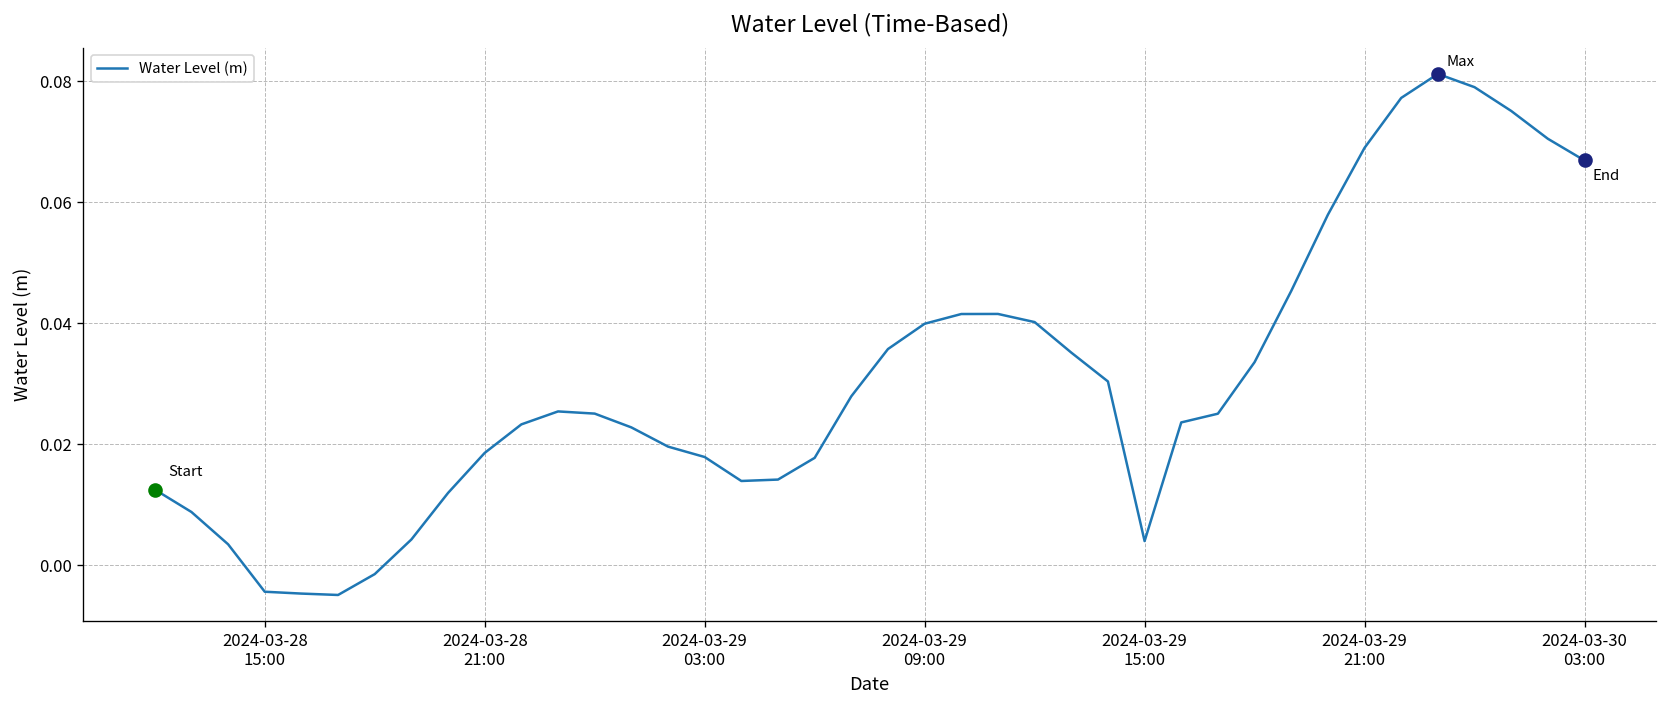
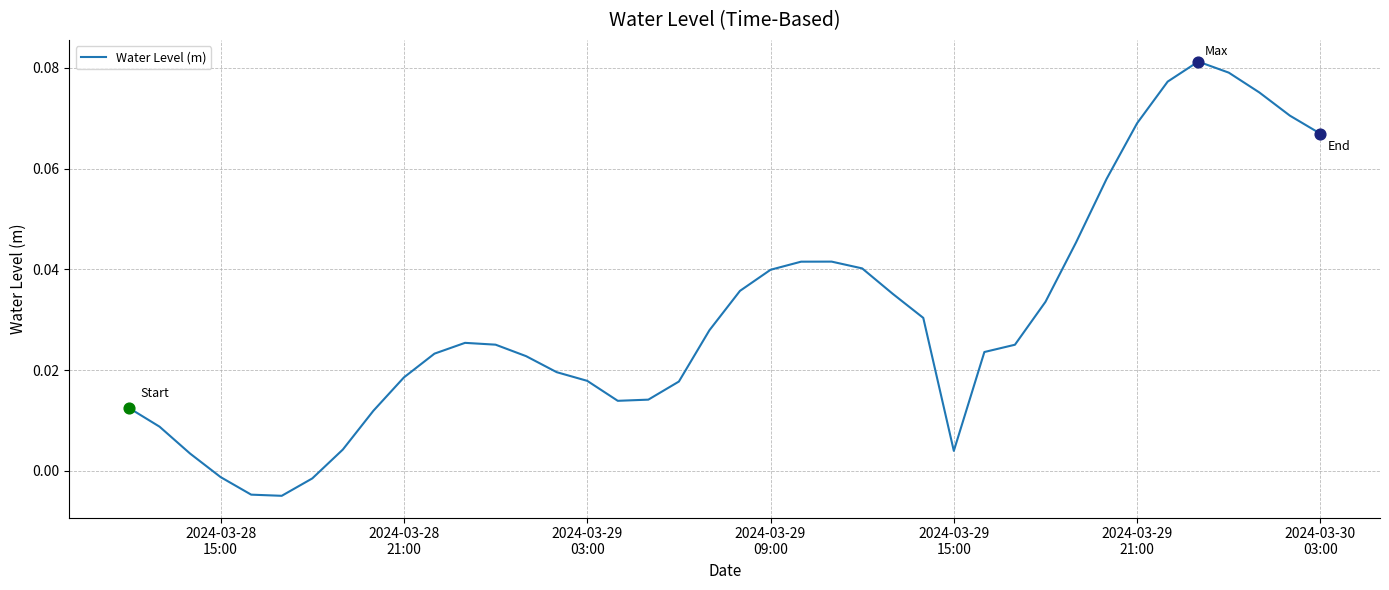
  {
    "Water Level (m)": {
-     "2024-03-28 15:00": -0.004,
+     "2024-03-28 15:00": -0.001,
      "2024-03-28 21:00": 0.019,
      "2024-03-29 03:00": 0.018,
      "2024-03-29 09:00": 0.040,
      "2024-03-29 15:00": 0.004,
      "2024-03-29 21:00": 0.069
    }
  }
